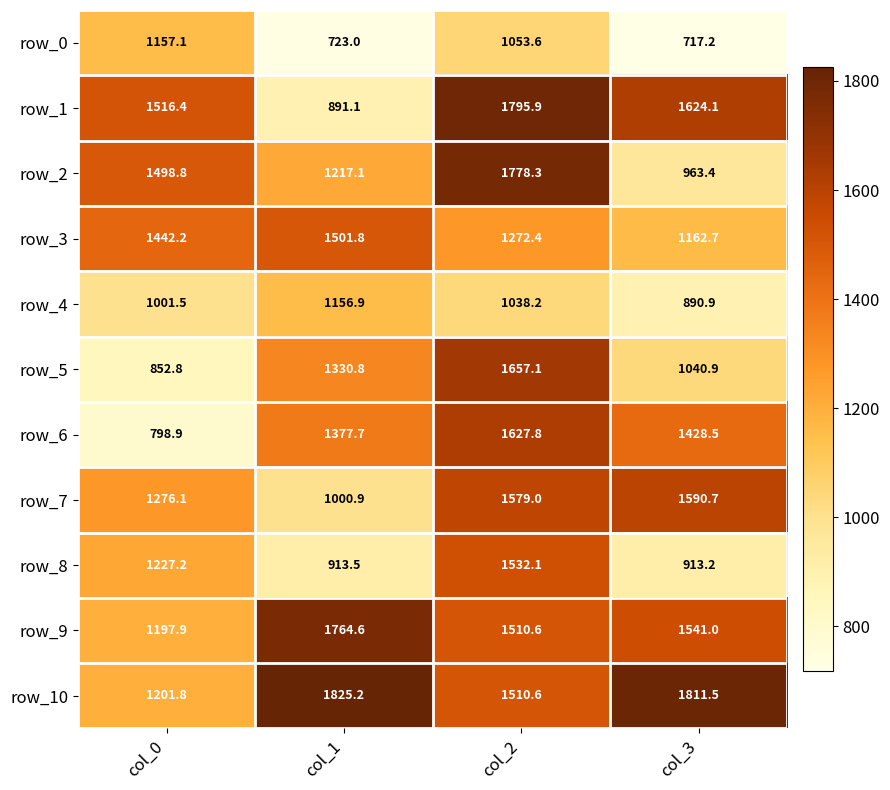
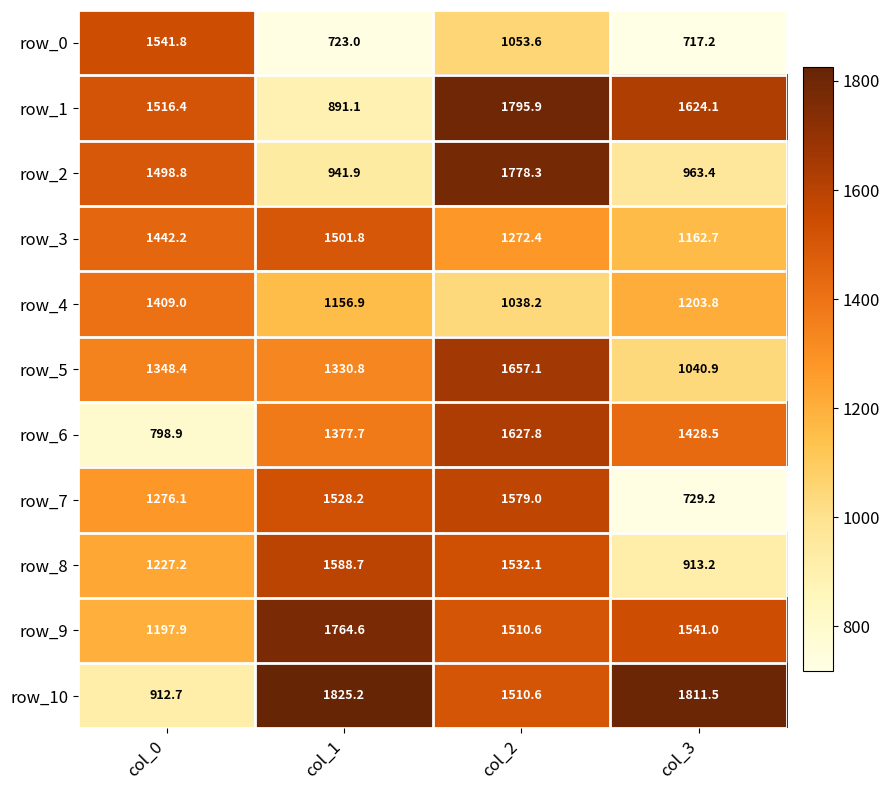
  {
    "row_0": {
-     "col_0": 1157.1,
+     "col_0": 1541.8,
      "col_1": 723.0,
      "col_2": 1053.6,
      "col_3": 717.2
    },
    "row_1": {
      "col_0": 1516.4,
      "col_1": 891.1,
      "col_2": 1795.9,
      "col_3": 1624.1
    },
    "row_2": {
      "col_0": 1498.8,
-     "col_1": 1217.1,
+     "col_1": 941.9,
      "col_2": 1778.3,
      "col_3": 963.4
    },
    "row_3": {
      "col_0": 1442.2,
      "col_1": 1501.8,
      "col_2": 1272.4,
      "col_3": 1162.7
    },
    "row_4": {
-     "col_0": 1001.5,
+     "col_0": 1409.0,
      "col_1": 1156.9,
      "col_2": 1038.2,
-     "col_3": 890.9
+     "col_3": 1203.8
    },
    "row_5": {
-     "col_0": 852.8,
+     "col_0": 1348.4,
      "col_1": 1330.8,
      "col_2": 1657.1,
      "col_3": 1040.9
    },
    "row_6": {
      "col_0": 798.9,
      "col_1": 1377.7,
      "col_2": 1627.8,
      "col_3": 1428.5
    },
    "row_7": {
      "col_0": 1276.1,
-     "col_1": 1000.9,
+     "col_1": 1528.2,
      "col_2": 1579.0,
-     "col_3": 1590.7
+     "col_3": 729.2
    },
    "row_8": {
      "col_0": 1227.2,
-     "col_1": 913.5,
+     "col_1": 1588.7,
      "col_2": 1532.1,
      "col_3": 913.2
    },
    "row_9": {
      "col_0": 1197.9,
      "col_1": 1764.6,
      "col_2": 1510.6,
      "col_3": 1541.0
    },
    "row_10": {
-     "col_0": 1201.8,
+     "col_0": 912.7,
      "col_1": 1825.2,
      "col_2": 1510.6,
      "col_3": 1811.5
    }
  }
